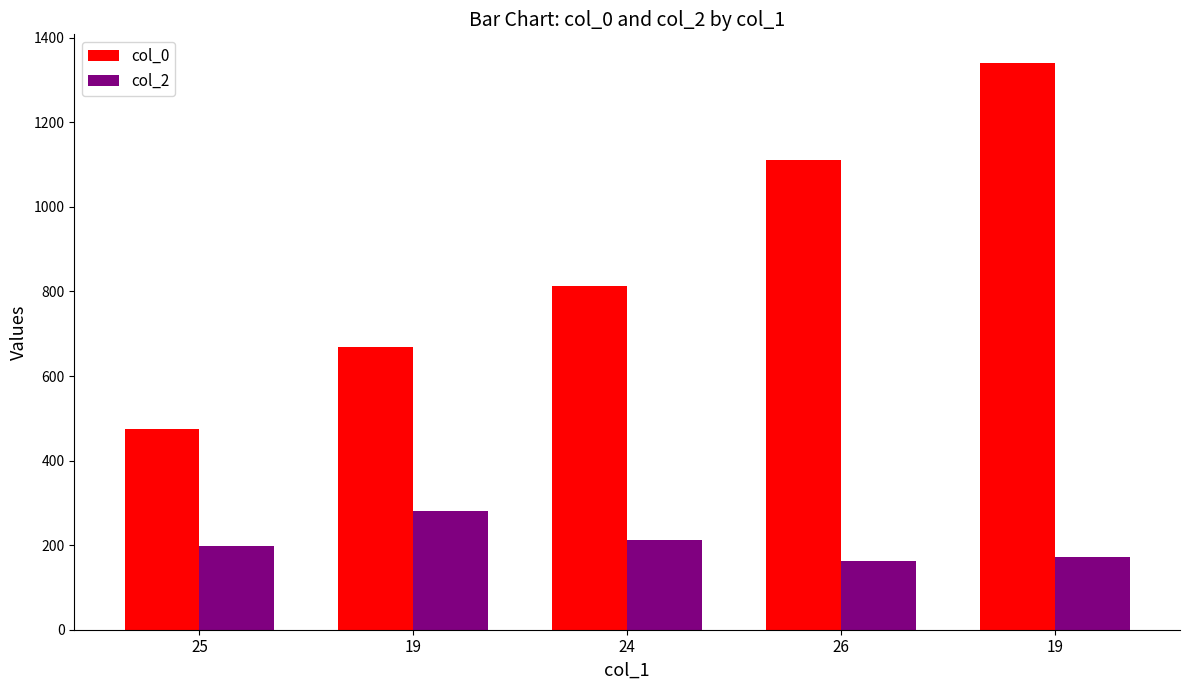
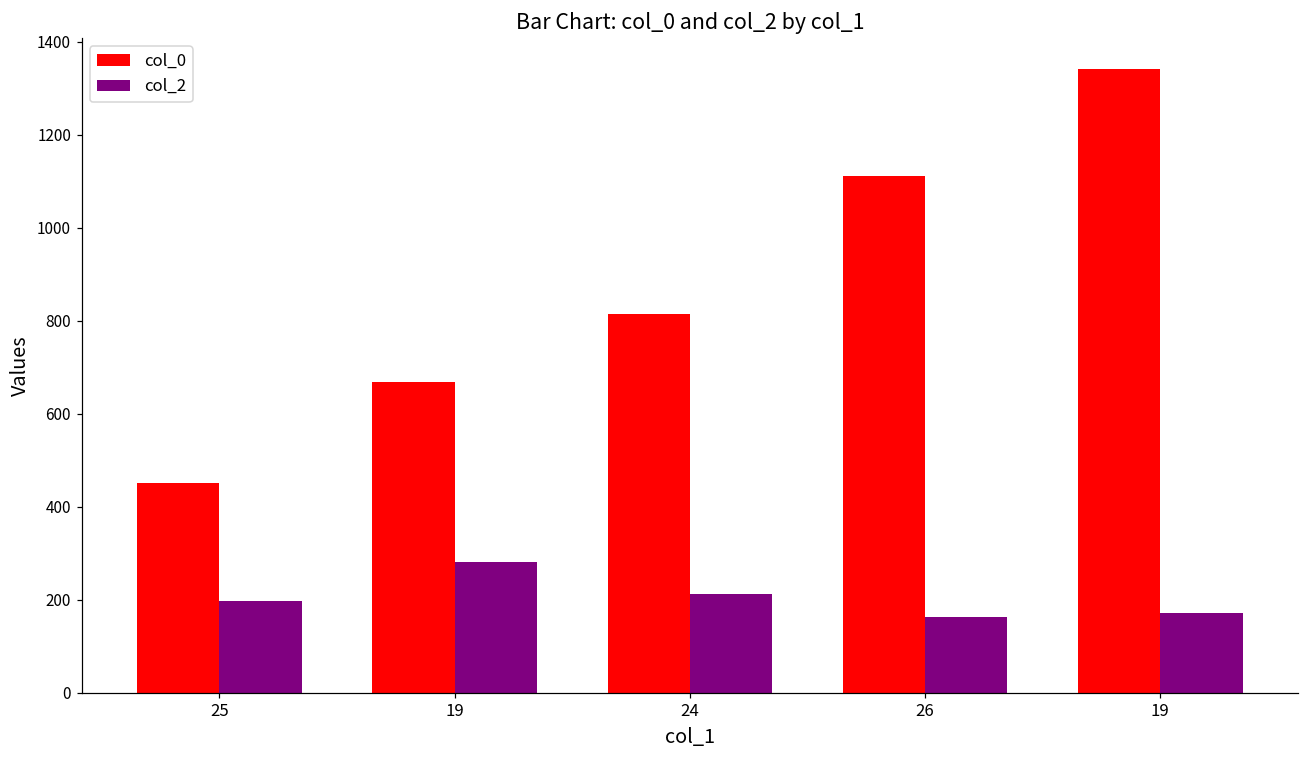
  {
    "col_0": {
-     "25": 470,
+     "25": 450,
      "24": 810,
      "26": 1110
    },
    "col_2": {
      "25": 200,
      "24": 210,
      "26": 160
    }
  }
